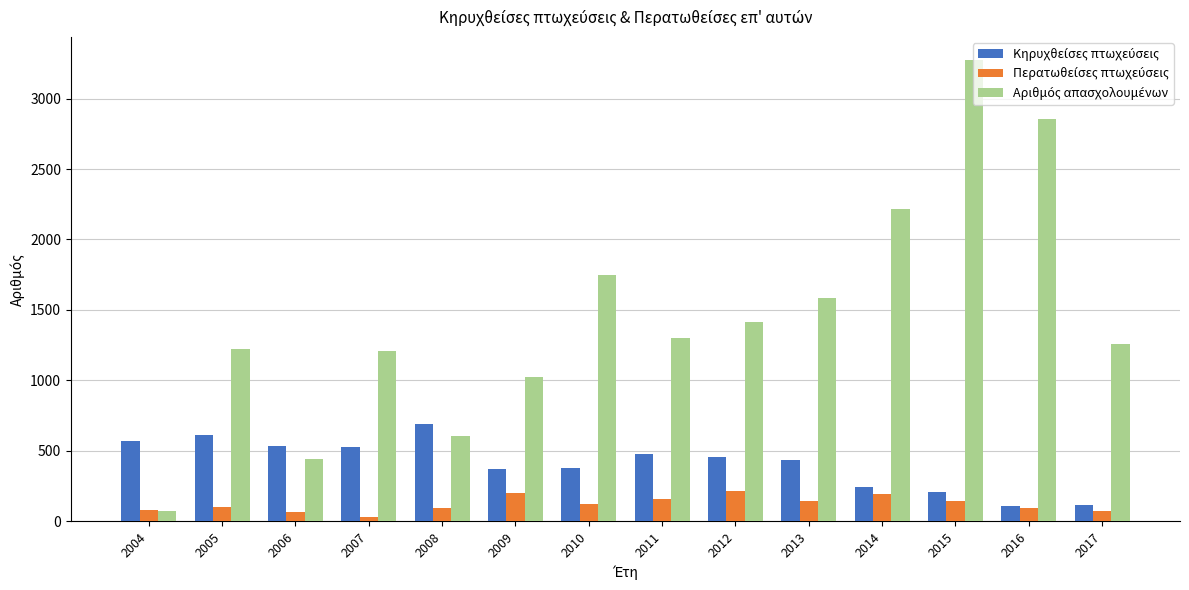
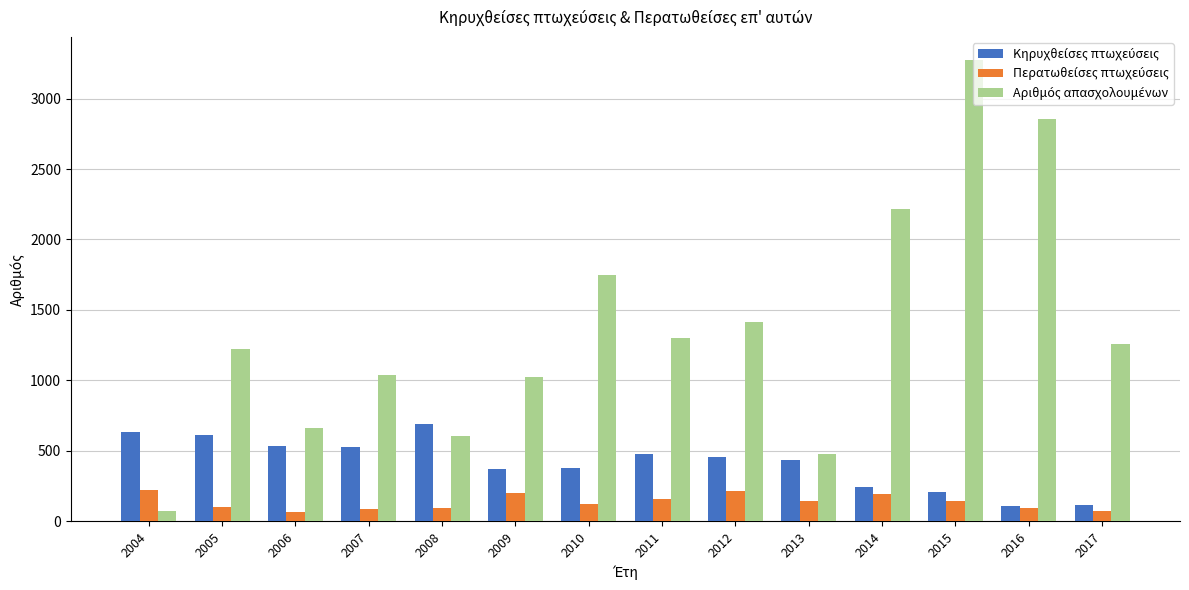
  {
    "Κηρυχθείσες πτωχεύσεις": {
-     "2004": 570,
+     "2004": 630,
      "2005": 610,
      "2006": 530,
      "2007": 520,
      "2008": 690,
      "2009": 370,
      "2010": 380,
      "2011": 470,
      "2012": 460,
      "2013": 440,
      "2014": 250,
      "2015": 210,
      "2016": 110,
      "2017": 110
    },
    "Περατωθείσες πτωχεύσεις": {
-     "2004": 80,
+     "2004": 220,
      "2005": 100,
      "2006": 70,
-     "2007": 30,
+     "2007": 90,
      "2008": 90,
      "2009": 200,
      "2010": 120,
      "2011": 160,
      "2012": 220,
      "2013": 140,
      "2014": 200,
      "2015": 140,
      "2016": 90,
      "2017": 70
    },
    "Αριθμός απασχολουμένων": {
      "2004": 70,
      "2005": 1220,
-     "2006": 450,
-     "2007": 1210,
+     "2006": 660,
+     "2007": 1040,
      "2008": 600,
      "2009": 1020,
      "2010": 1750,
      "2011": 1300,
      "2012": 1410,
-     "2013": 1580,
+     "2013": 470,
      "2014": 2210,
      "2016": 2860,
      "2017": 1260
    }
  }
